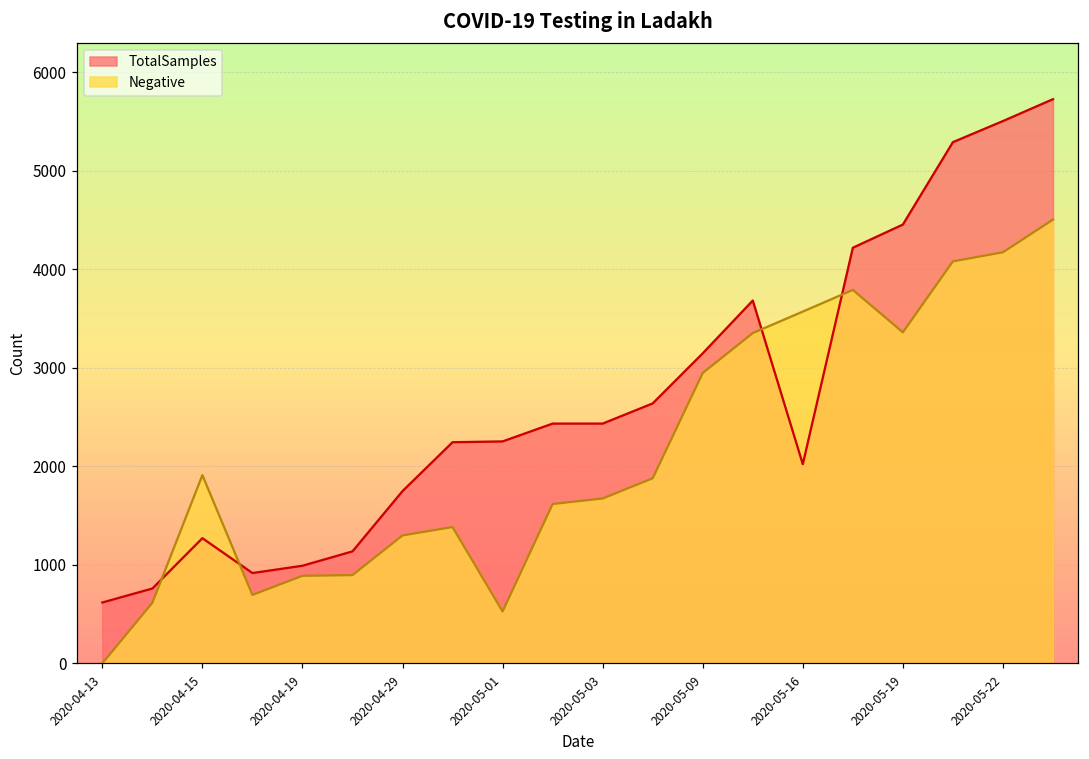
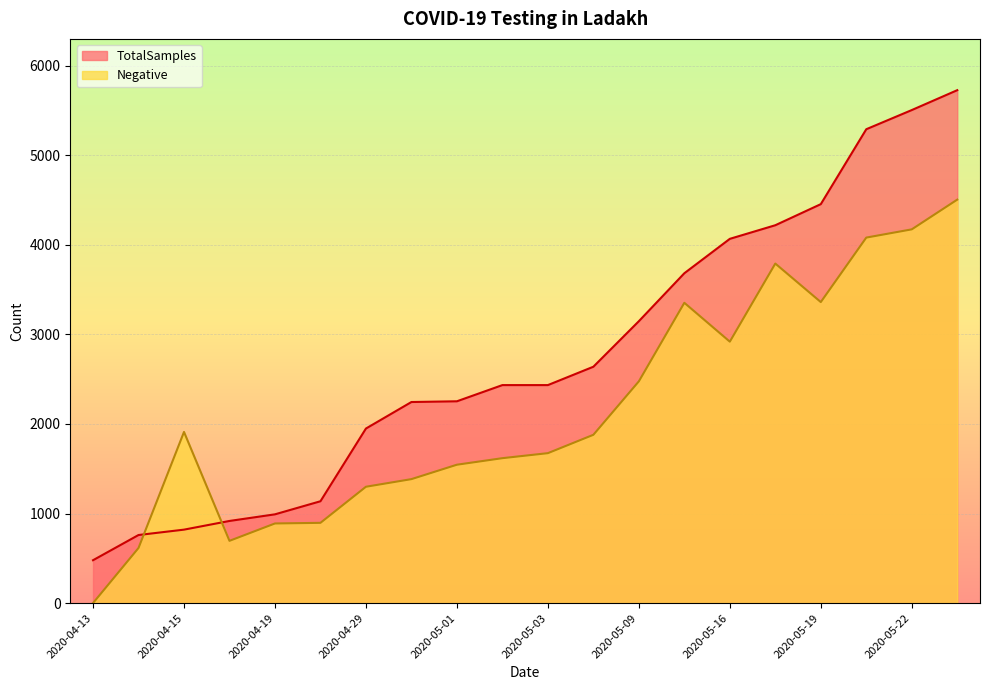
  {
    "TotalSamples": {
-     "2020-04-13": 600,
-     "2020-04-15": 1300,
+     "2020-04-13": 500,
+     "2020-04-15": 800,
      "2020-04-19": 1000,
-     "2020-04-29": 1700,
+     "2020-04-29": 1900,
      "2020-05-01": 2300,
      "2020-05-03": 2400,
      "2020-05-09": 3100,
-     "2020-05-16": 2000,
+     "2020-05-16": 4100,
      "2020-05-19": 4500,
      "2020-05-22": 5500
    },
    "Negative": {
      "2020-04-13": 0,
      "2020-04-15": 1900,
      "2020-04-19": 900,
      "2020-04-29": 1300,
-     "2020-05-01": 500,
+     "2020-05-01": 1500,
      "2020-05-03": 1700,
-     "2020-05-09": 2900,
-     "2020-05-16": 3600,
+     "2020-05-09": 2500,
+     "2020-05-16": 2900,
      "2020-05-19": 3400,
      "2020-05-22": 4200
    }
  }
